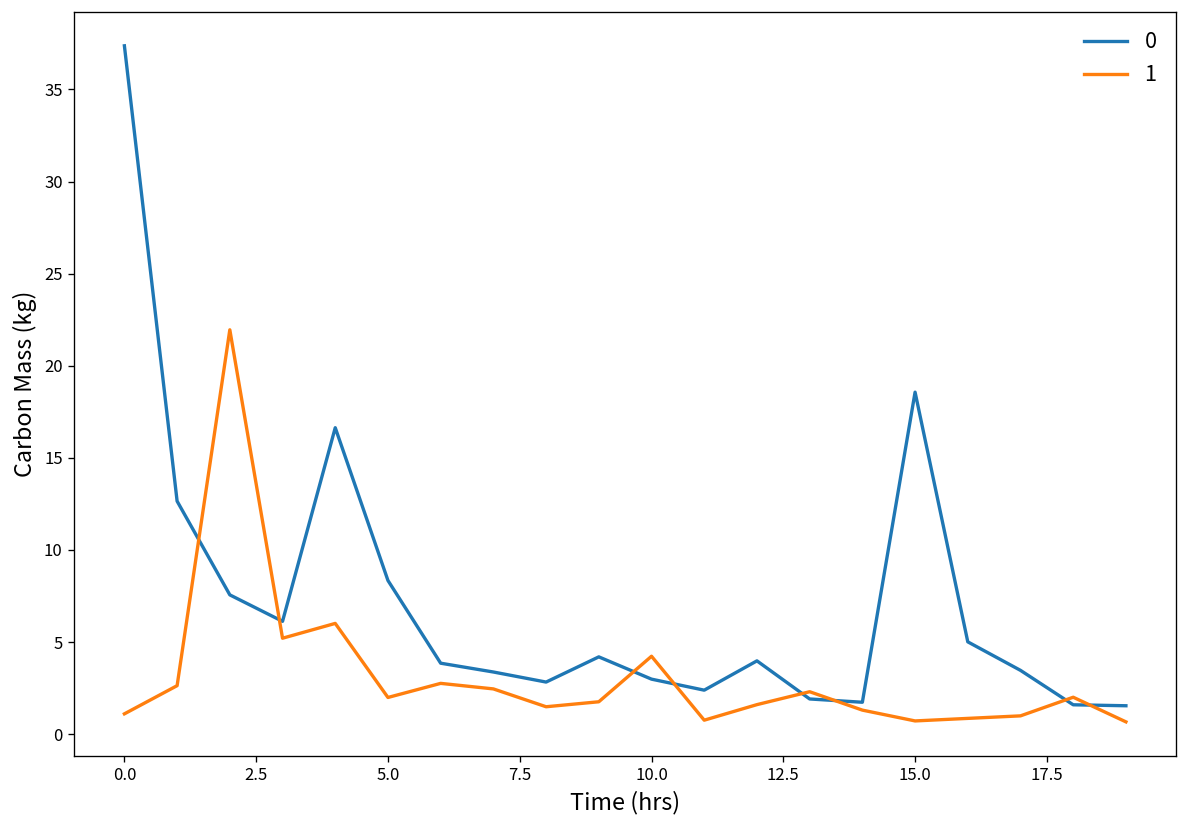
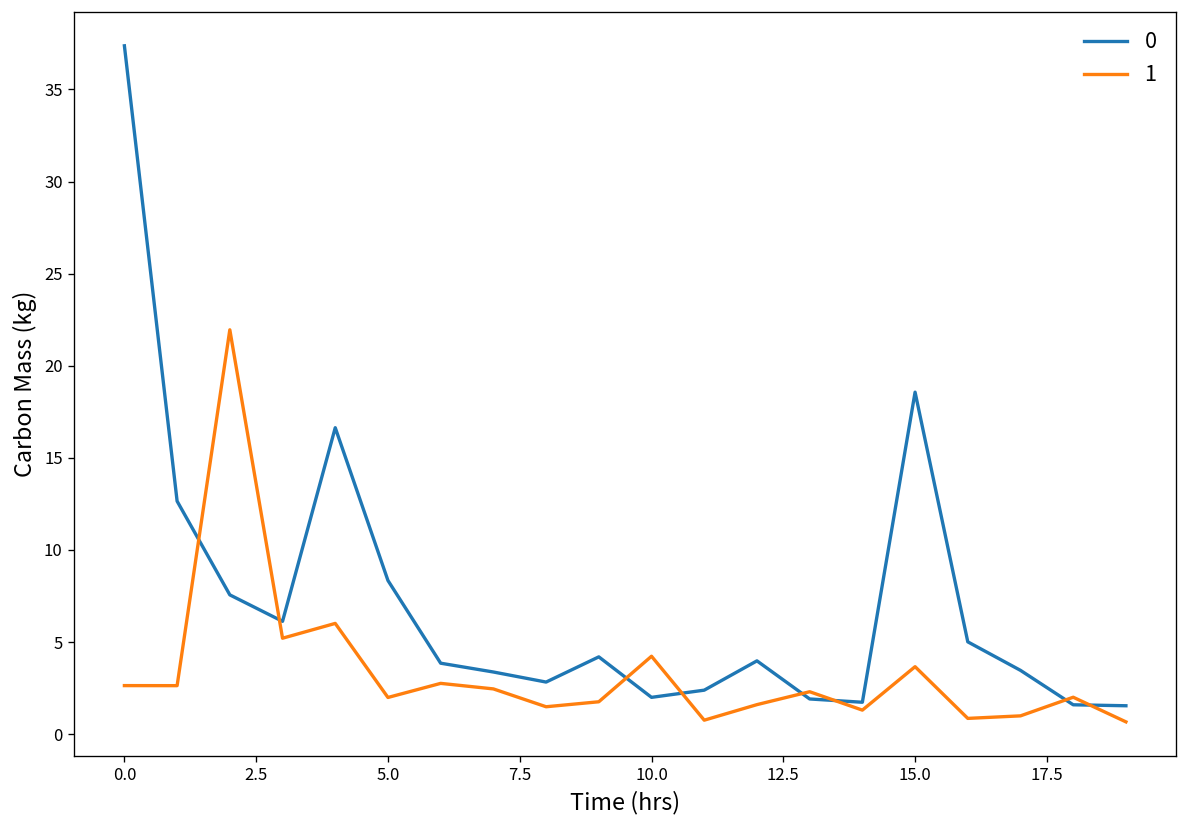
  {
    "0": {
      "0.0": 37.4,
      "5.0": 8.3,
-     "10.0": 3.0,
+     "10.0": 2.0,
      "15.0": 18.6
    },
    "1": {
-     "0.0": 1.1,
+     "0.0": 2.6,
      "5.0": 2.0,
      "10.0": 4.2,
-     "15.0": 0.7
+     "15.0": 3.7
    }
  }
